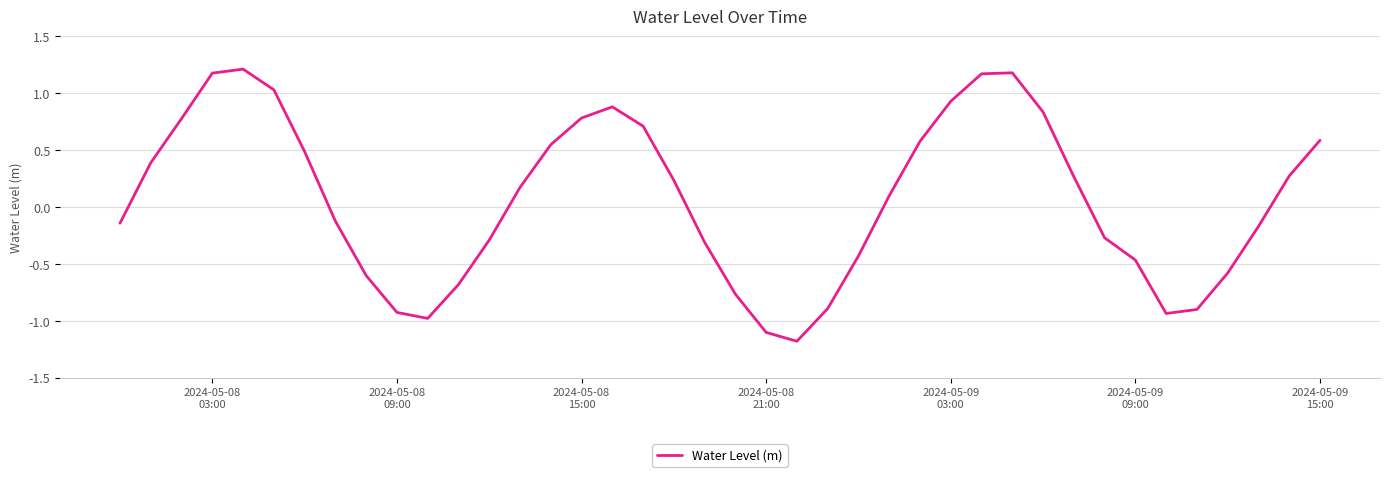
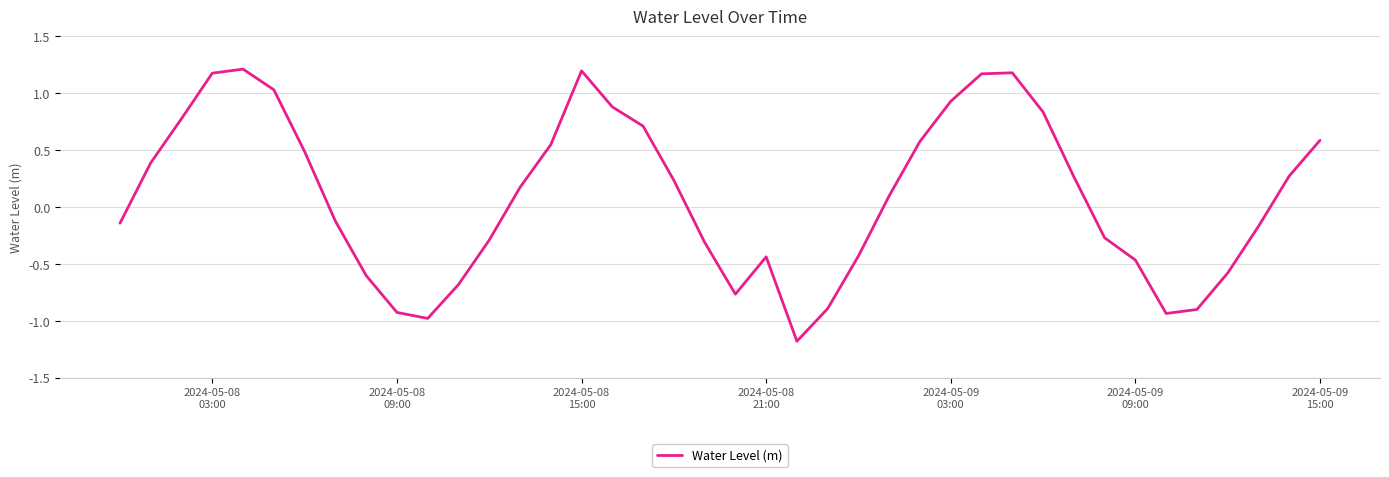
  {
    "2024-05-08 03:00": 1.17,
    "2024-05-08 09:00": -0.93,
-   "2024-05-08 15:00": 0.78,
-   "2024-05-08 21:00": -1.10,
+   "2024-05-08 15:00": 1.19,
+   "2024-05-08 21:00": -0.44,
    "2024-05-09 03:00": 0.93,
    "2024-05-09 09:00": -0.47,
    "2024-05-09 15:00": 0.58
  }
